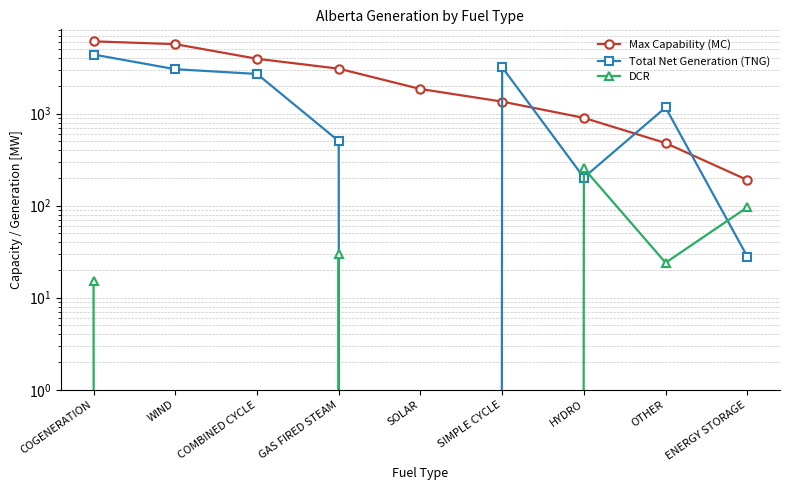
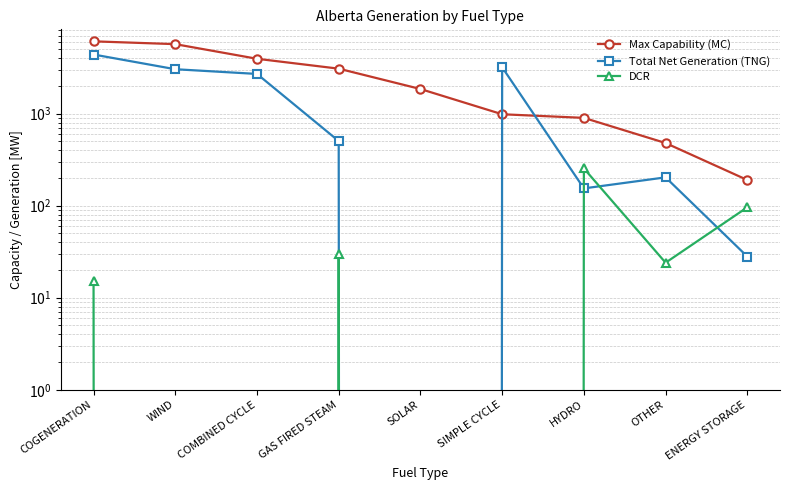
  {
    "Max Capability (MC)": {
      "COGENERATION": 6000,
      "WIND": 6000,
      "COMBINED CYCLE": 3900,
      "GAS FIRED STEAM": 3100,
      "SOLAR": 1900,
-     "SIMPLE CYCLE": 1400,
+     "SIMPLE CYCLE": 1000,
      "HYDRO": 900,
      "OTHER": 500,
      "ENERGY STORAGE": 190
    },
    "Total Net Generation (TNG)": {
      "COGENERATION": 4000,
      "WIND": 3000,
      "COMBINED CYCLE": 2700,
      "GAS FIRED STEAM": 500,
      "SIMPLE CYCLE": 3200,
-     "HYDRO": 200,
-     "OTHER": 1200,
+     "HYDRO": 150,
+     "OTHER": 200,
      "ENERGY STORAGE": 28
    },
    "DCR": {
      "COGENERATION": 15,
      "GAS FIRED STEAM": 30,
      "HYDRO": 250,
      "OTHER": 24,
      "ENERGY STORAGE": 100
    }
  }
